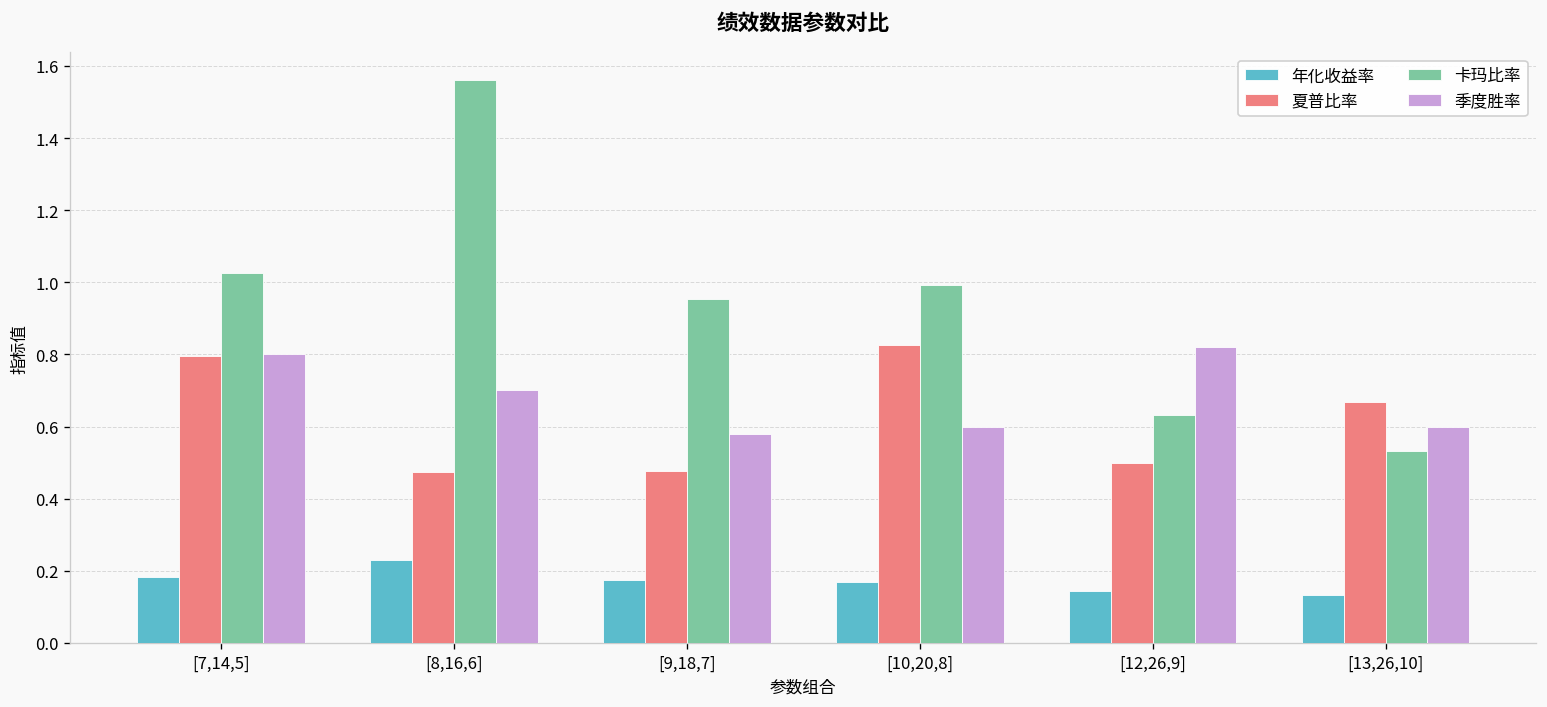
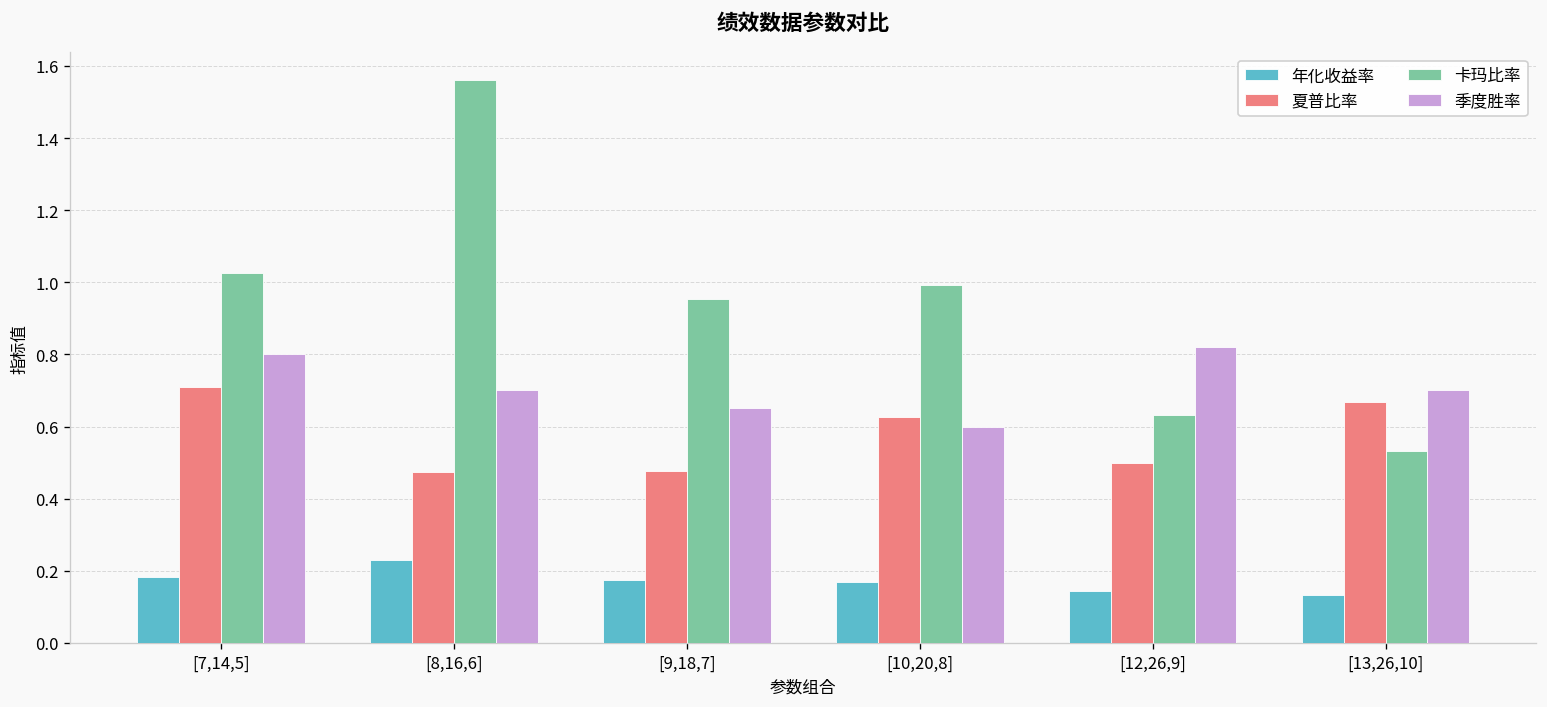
  {
    "夏普比率": {
-     "[7,14,5]": 0.79,
+     "[7,14,5]": 0.71,
      "[8,16,6]": 0.47,
      "[9,18,7]": 0.48,
-     "[10,20,8]": 0.83,
+     "[10,20,8]": 0.63,
      "[12,26,9]": 0.50,
      "[13,26,10]": 0.67
    },
    "季度胜率": {
      "[7,14,5]": 0.80,
      "[8,16,6]": 0.70,
-     "[9,18,7]": 0.58,
+     "[9,18,7]": 0.65,
      "[10,20,8]": 0.60,
      "[12,26,9]": 0.82,
-     "[13,26,10]": 0.6
+     "[13,26,10]": 0.7
    }
  }
